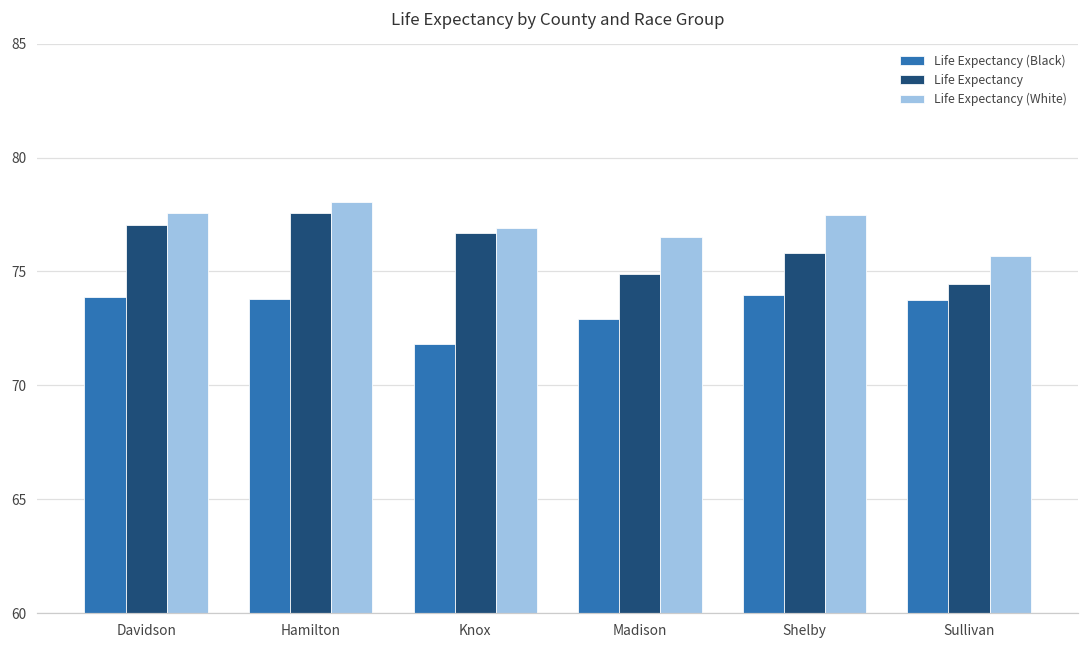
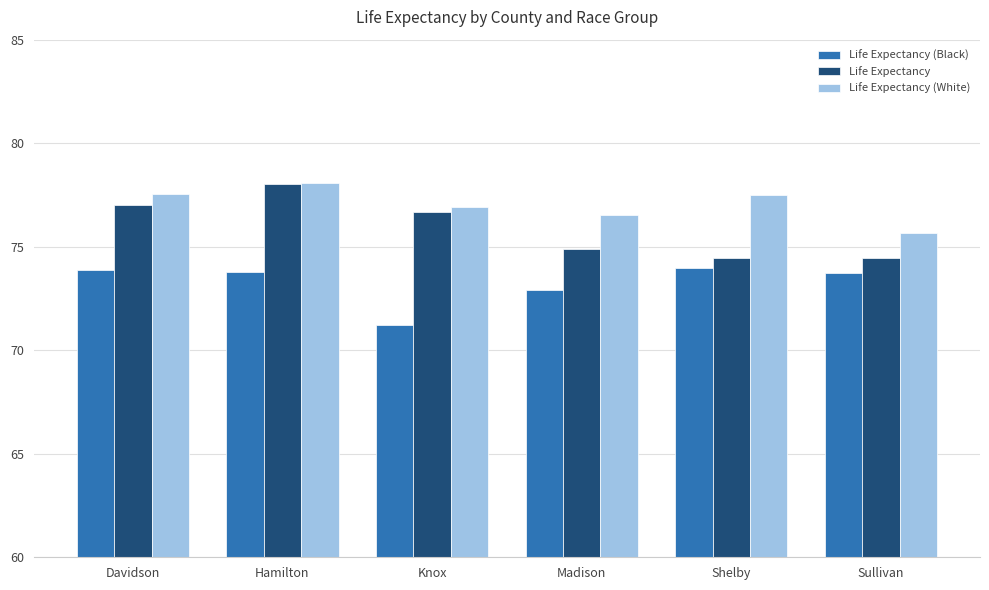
  {
    "Life Expectancy (Black)": {
      "Davidson": 73.9,
      "Hamilton": 73.8,
-     "Knox": 71.8,
+     "Knox": 71.2,
      "Madison": 72.9,
      "Shelby": 74.0,
      "Sullivan": 73.7
    },
    "Life Expectancy": {
      "Davidson": 77.0,
-     "Hamilton": 77.6,
+     "Hamilton": 78.0,
      "Knox": 76.7,
      "Madison": 74.9,
-     "Shelby": 75.8,
+     "Shelby": 74.5,
      "Sullivan": 74.5
    },
    "Life Expectancy (White)": {
      "Davidson": 77.6,
      "Hamilton": 78.1,
      "Knox": 76.9,
      "Madison": 76.5,
      "Shelby": 77.5,
      "Sullivan": 75.7
    }
  }
